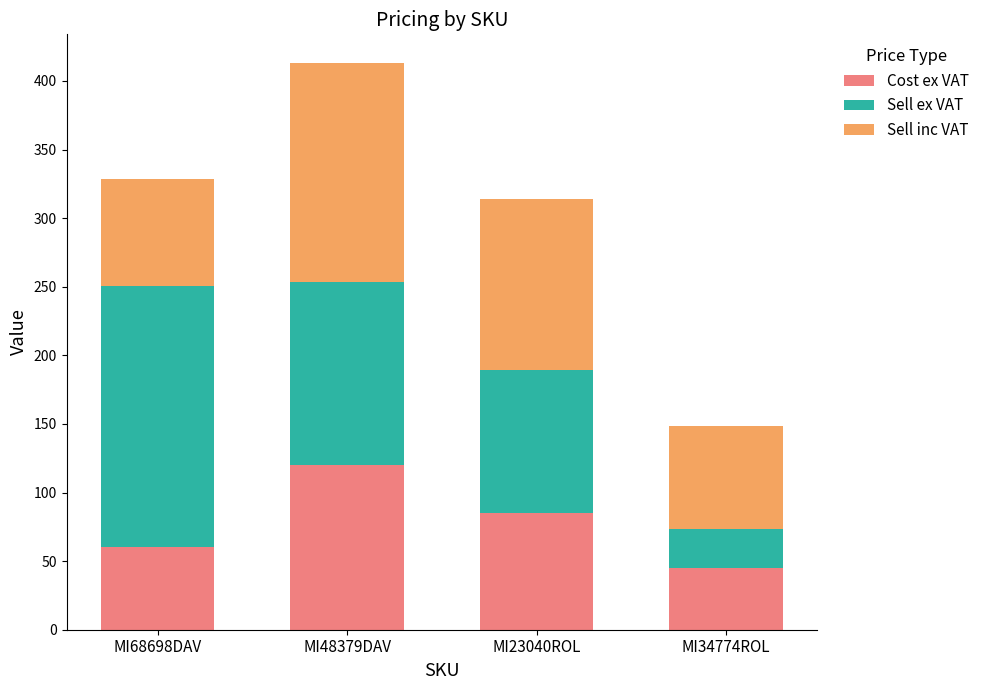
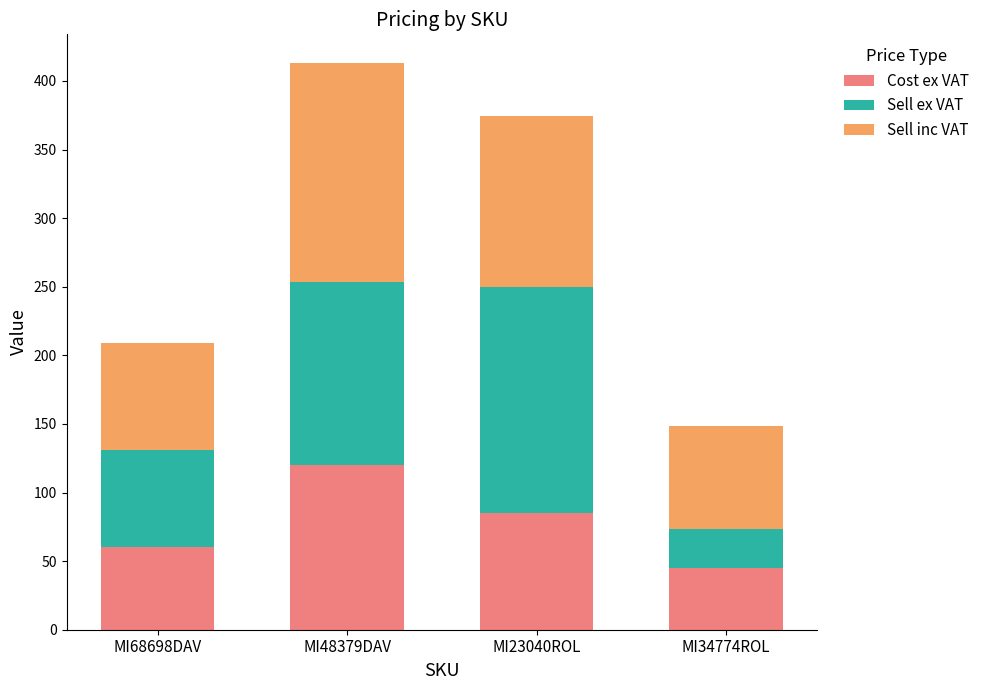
  {
    "Sell ex VAT": {
-     "MI68698DAV": 191,
+     "MI68698DAV": 71,
      "MI48379DAV": 133,
-     "MI23040ROL": 104,
+     "MI23040ROL": 165,
      "MI34774ROL": 28
    }
  }
